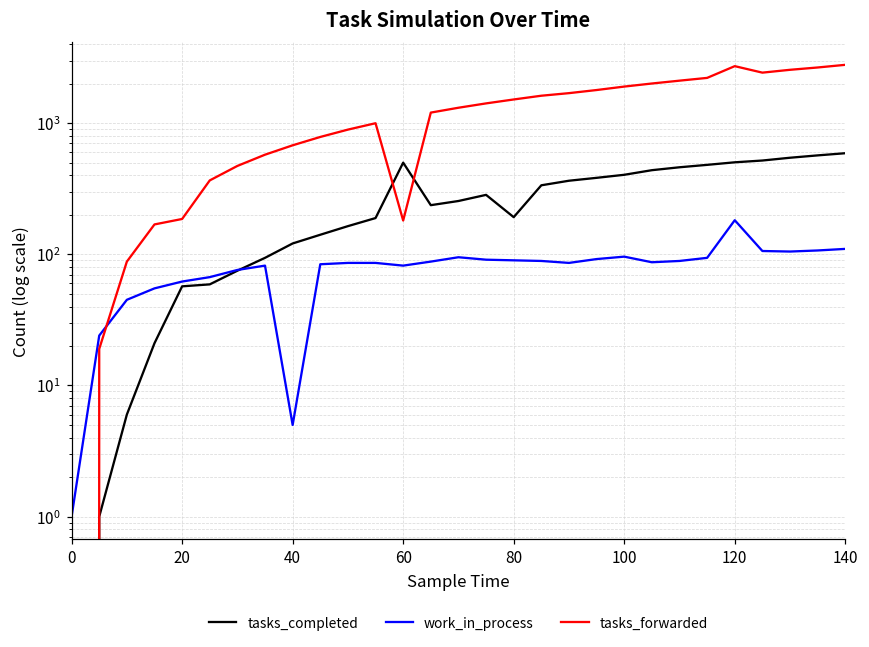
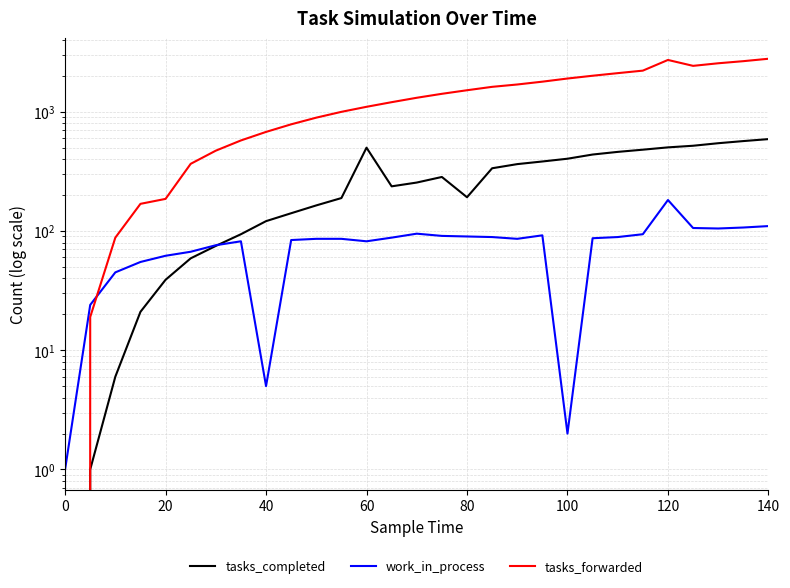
  {
    "tasks_completed": {
-     "20": 60,
+     "20": 39,
      "40": 120,
      "60": 500,
      "80": 190,
      "100": 400,
      "120": 500,
      "140": 600
    },
    "work_in_process": {
      "0": 1,
      "20": 60,
      "40": 5,
      "60": 80,
      "80": 90,
-     "100": 100,
+     "100": 2,
      "120": 180,
      "140": 110
    },
    "tasks_forwarded": {
      "20": 190,
      "40": 700,
-     "60": 180,
+     "60": 1100,
      "80": 1500,
      "100": 1900,
      "120": 2700,
      "140": 2800
    }
  }
